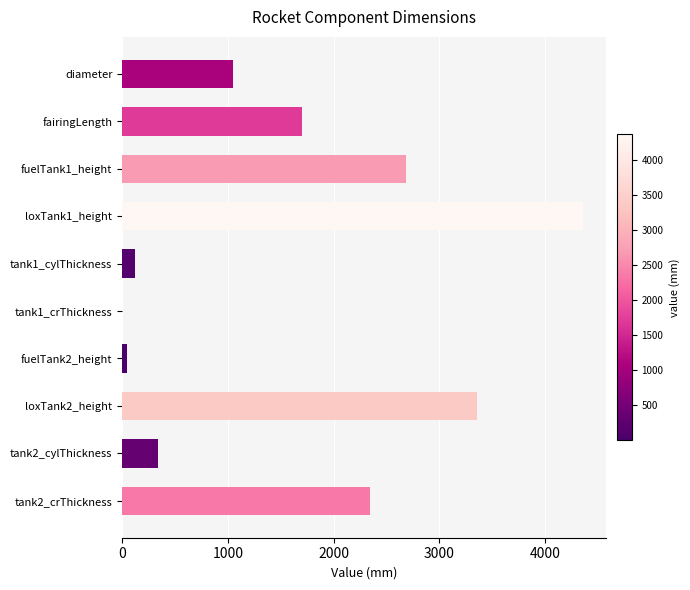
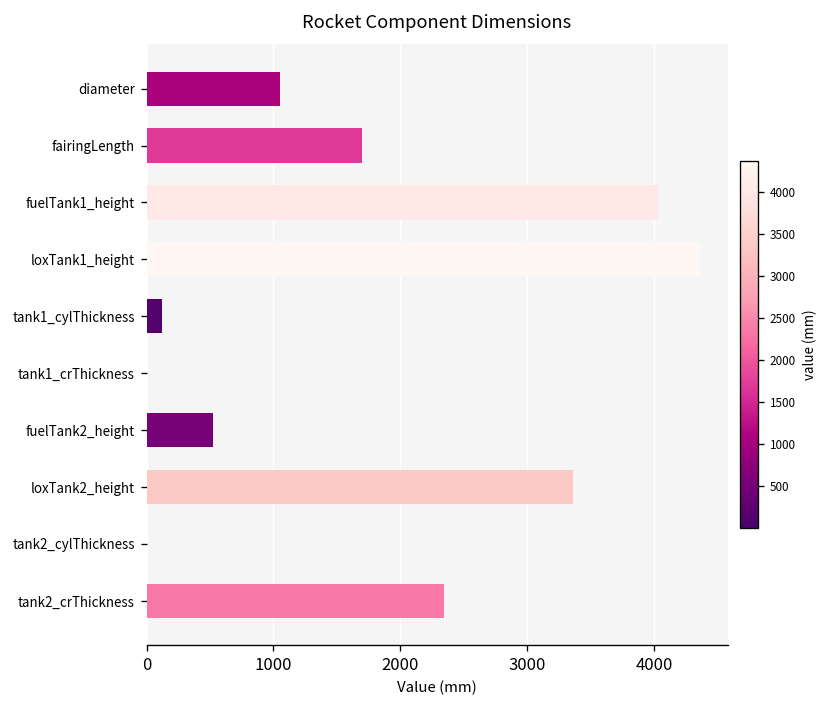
  {
    "diameter": 1050,
    "fairingLength": 1700,
-   "fuelTank1_height": 2690,
+   "fuelTank1_height": 4030,
    "loxTank1_height": 4360,
    "tank1_cylThickness": 120,
-   "fuelTank2_height": 50,
+   "fuelTank2_height": 520,
    "loxTank2_height": 3360,
-   "tank2_cylThickness": 340,
+   "tank2_cylThickness": 0,
    "tank2_crThickness": 2340
  }
